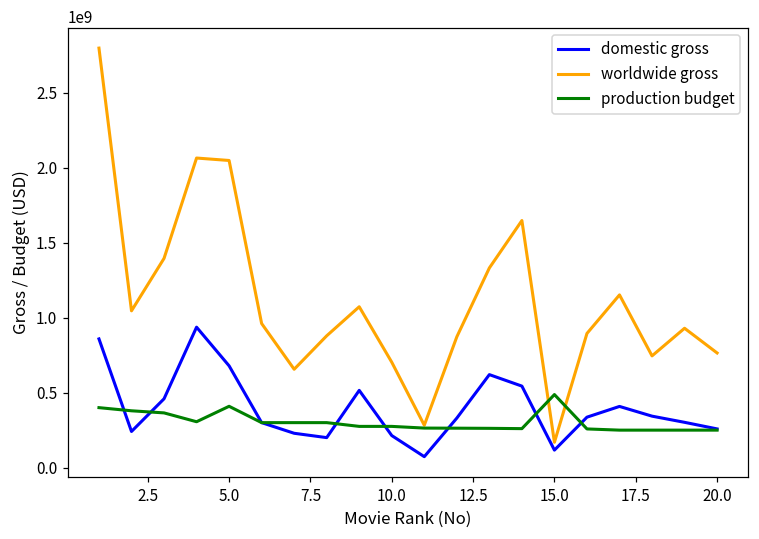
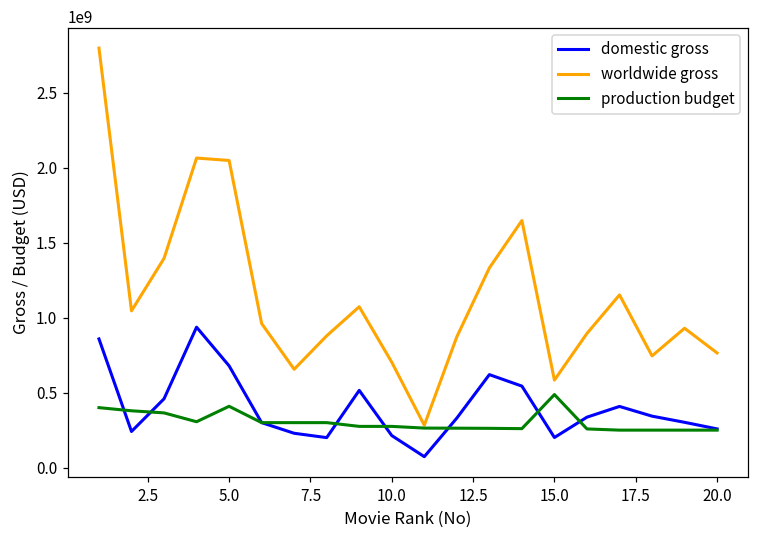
  {
    "domestic gross": {
      "5.0": 680000000,
      "10.0": 210000000,
-     "15.0": 120000000
+     "15.0": 200000000
    },
    "worldwide gross": {
      "5.0": 2050000000,
      "10.0": 700000000,
-     "15.0": 170000000,
+     "15.0": 580000000,
      "20.0": 760000000
    },
    "production budget": {
      "5.0": 410000000,
      "10.0": 280000000,
      "15.0": 490000000
    }
  }
